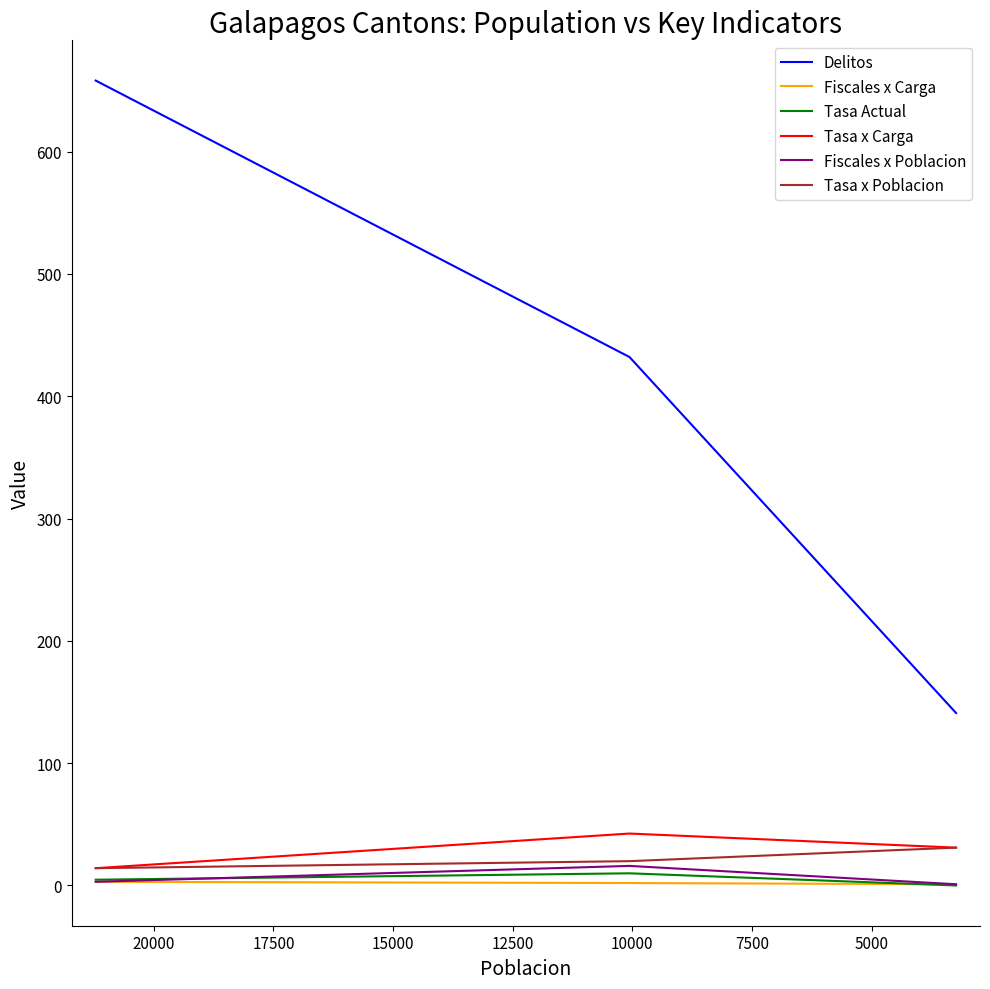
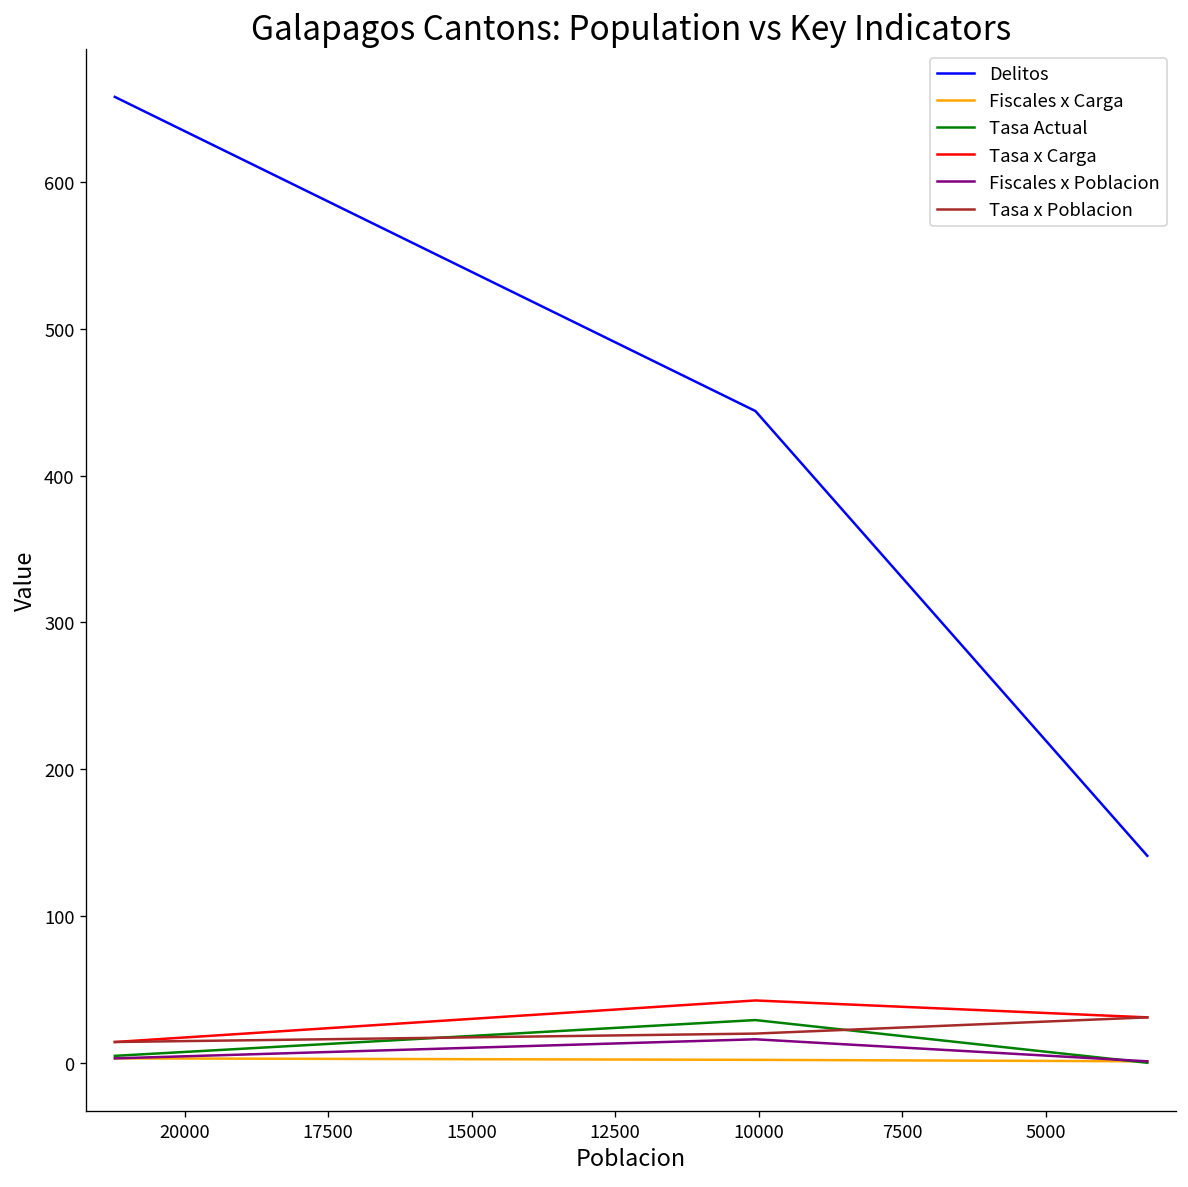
  {
    "Delitos": {
-     "10000": 432
+     "10000": 444
    },
    "Fiscales x Carga": {
      "10000": 2
    },
    "Tasa Actual": {
-     "10000": 10
+     "10000": 29
    },
    "Tasa x Carga": {
      "10000": 42
    },
    "Fiscales x Poblacion": {
      "10000": 16
    },
    "Tasa x Poblacion": {
      "10000": 20
    }
  }
